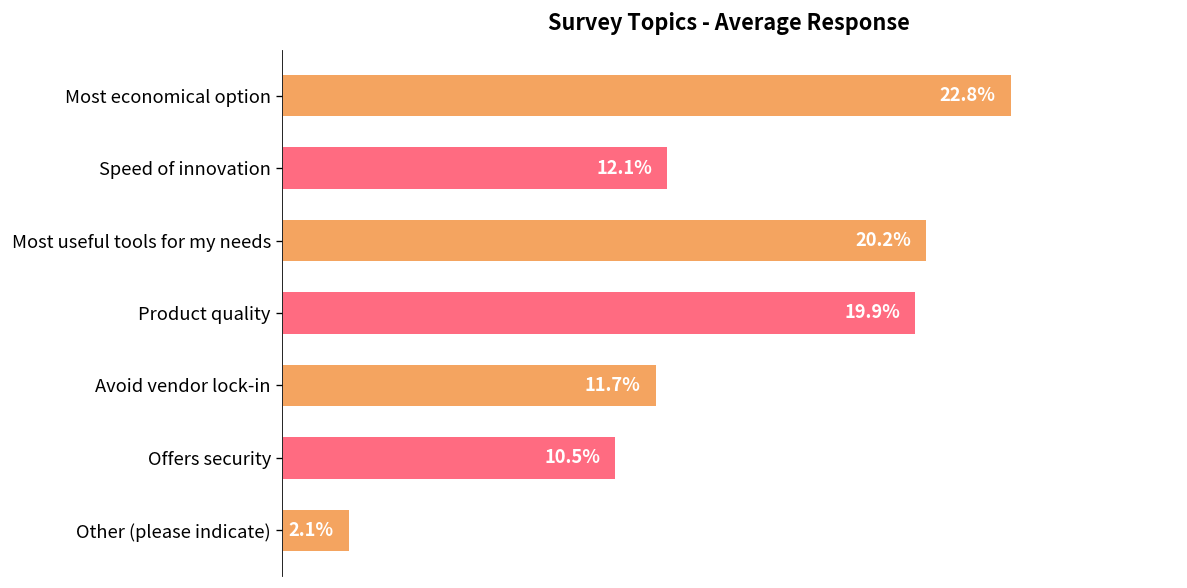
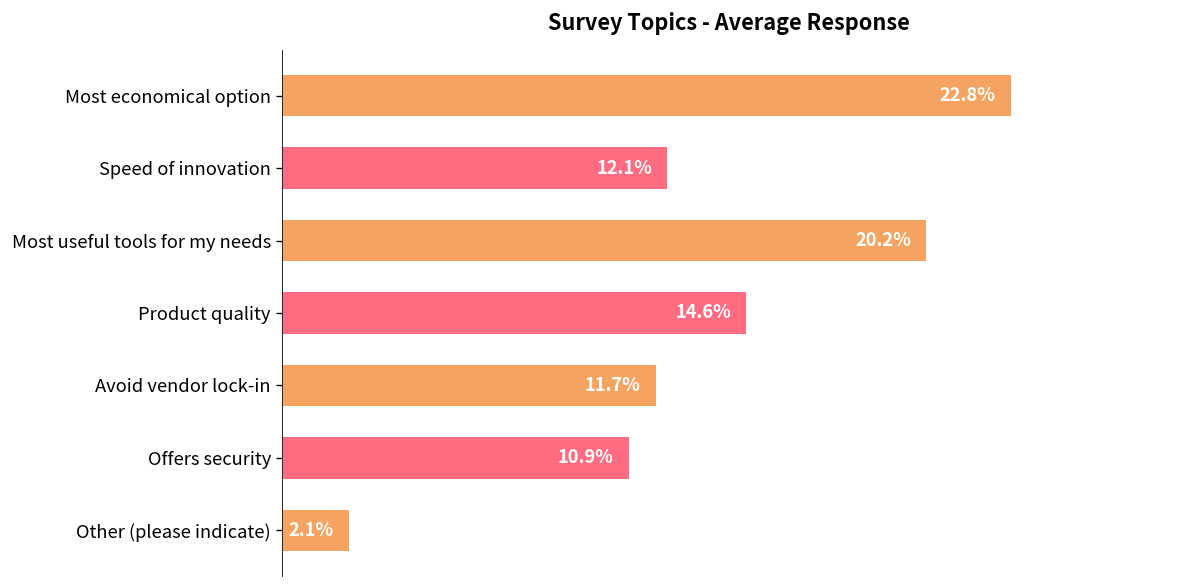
  {
    "Most economical option": "22.8%",
    "Speed of innovation": "12.1%",
    "Most useful tools for my needs": "20.2%",
-   "Product quality": "19.9%",
+   "Product quality": "14.6%",
    "Avoid vendor lock-in": "11.7%",
-   "Offers security": "10.5%",
+   "Offers security": "10.9%",
    "Other (please indicate)": "2.1%"
  }
